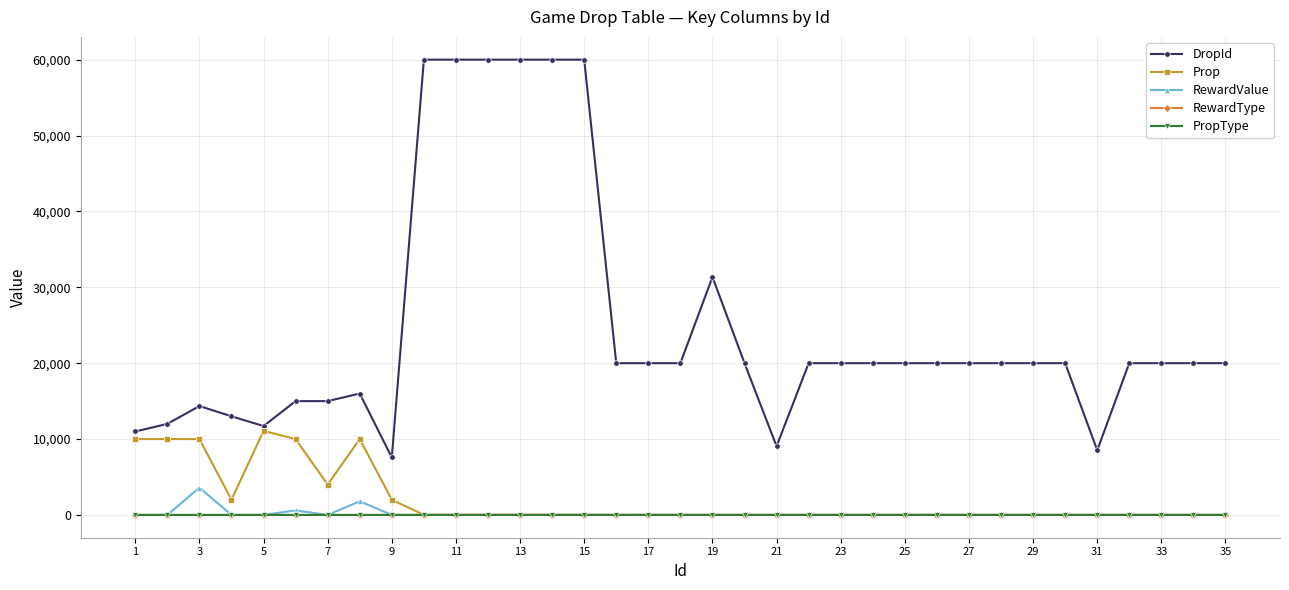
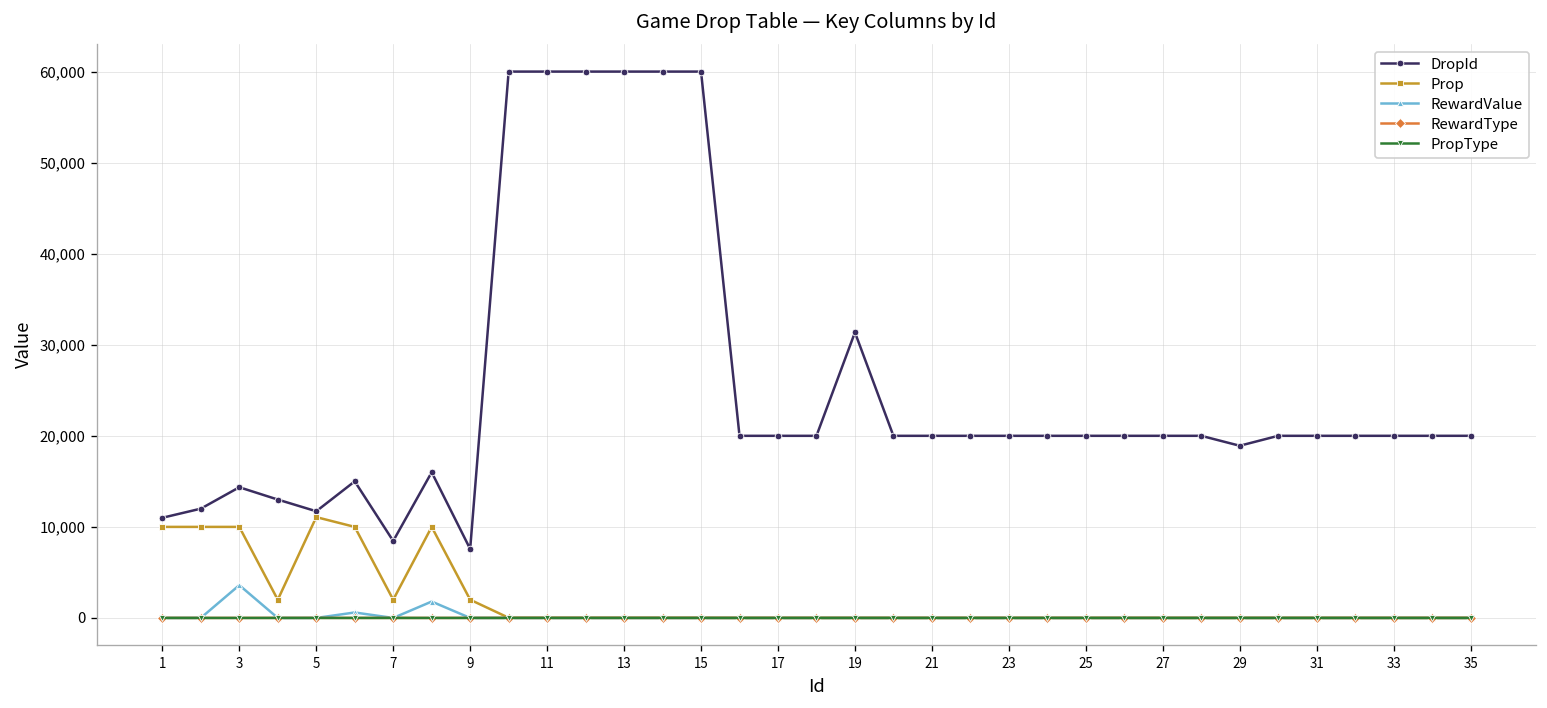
  {
    "DropId": {
      "1": "11,000",
      "3": "14,000",
      "5": "12,000",
-     "7": "15,000",
+     "7": "8,000",
      "9": "8,000",
      "11": "60,000",
      "13": "60,000",
      "15": "60,000",
      "17": "20,000",
      "19": "31,000",
-     "21": "9,000",
+     "21": "20,000",
      "23": "20,000",
      "25": "20,000",
      "27": "20,000",
-     "29": "20,000",
-     "31": "9,000",
+     "29": "19,000",
+     "31": "20,000",
      "33": "20,000",
      "35": "20,000"
    },
    "Prop": {
      "1": "10,000",
      "3": "10,000",
      "5": "11,000",
-     "7": "4,000",
+     "7": "2,000",
      "9": "2,000"
    },
    "RewardValue": {
      "3": "4,000"
    },
    "PropType": {
      "3": "0"
    }
  }
